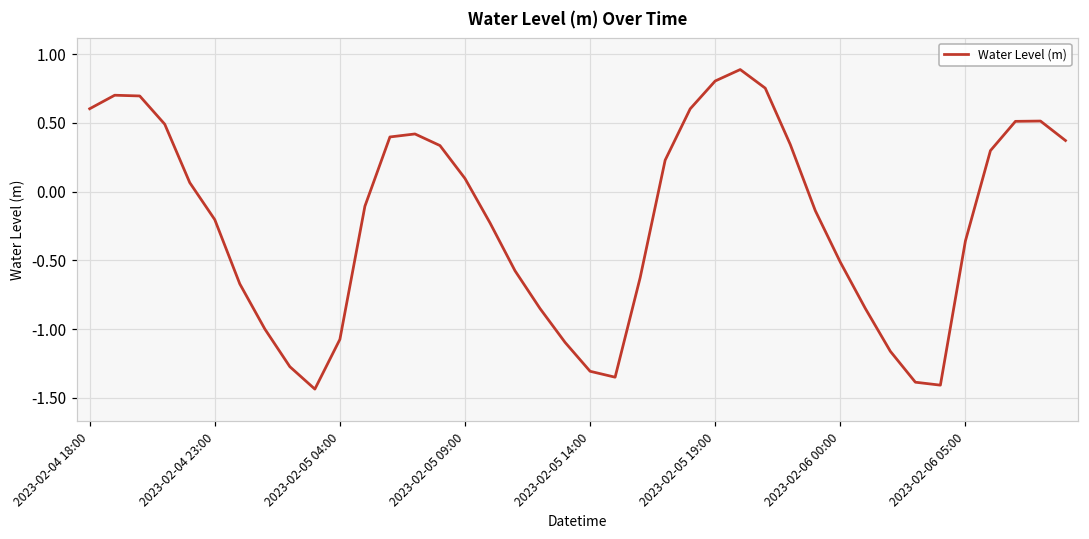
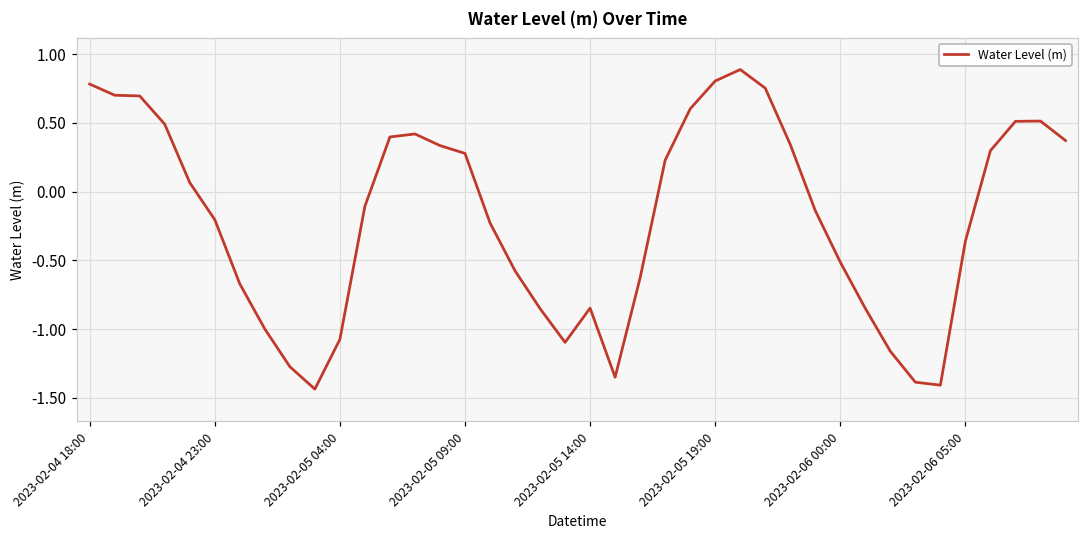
  {
-   "2023-02-04 18:00": 0.60,
+   "2023-02-04 18:00": 0.78,
    "2023-02-04 23:00": -0.20,
    "2023-02-05 04:00": -1.08,
-   "2023-02-05 09:00": 0.10,
-   "2023-02-05 14:00": -1.31,
+   "2023-02-05 09:00": 0.28,
+   "2023-02-05 14:00": -0.85,
    "2023-02-05 19:00": 0.80,
    "2023-02-06 00:00": -0.51,
    "2023-02-06 05:00": -0.36
  }
